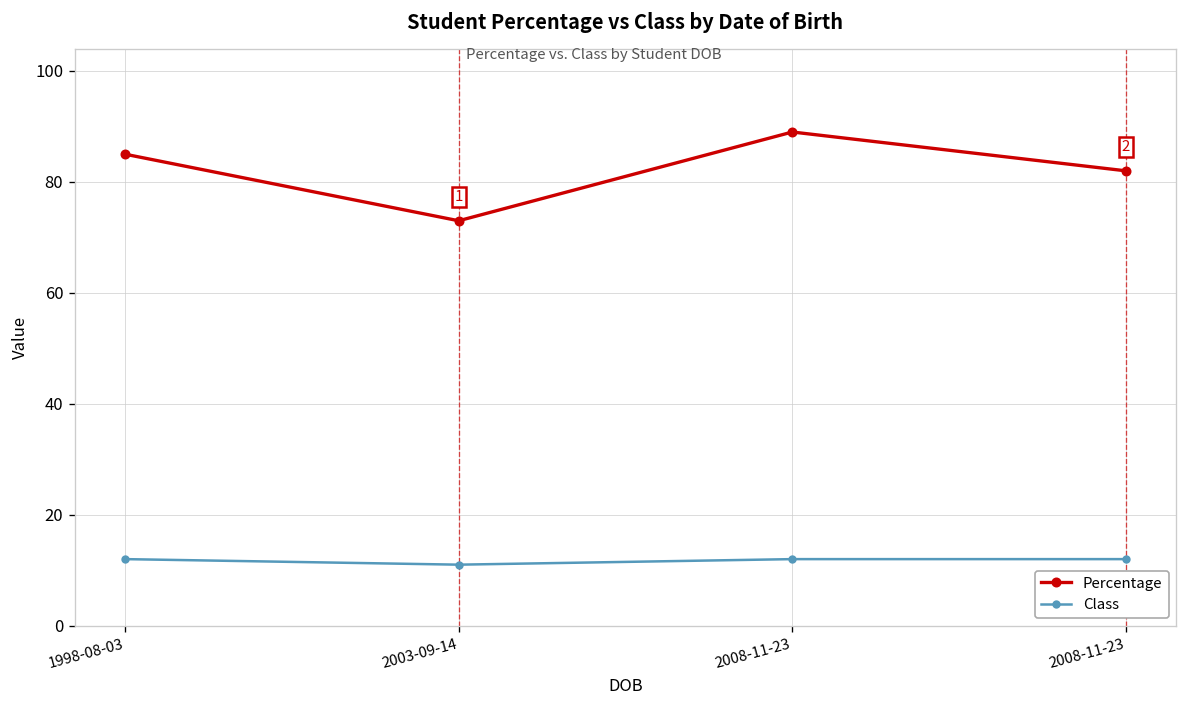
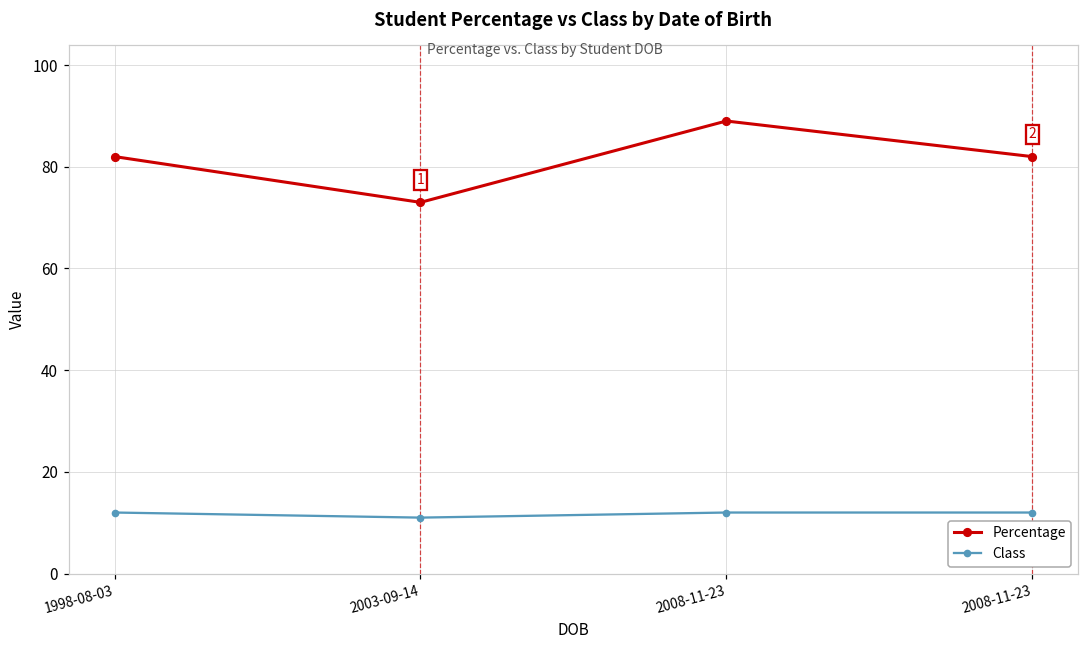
  {
    "Percentage": {
-     "1998-08-03": 85
+     "1998-08-03": 82
    },
    "Class": {
      "1998-08-03": 12,
      "2003-09-14": 11
    }
  }
